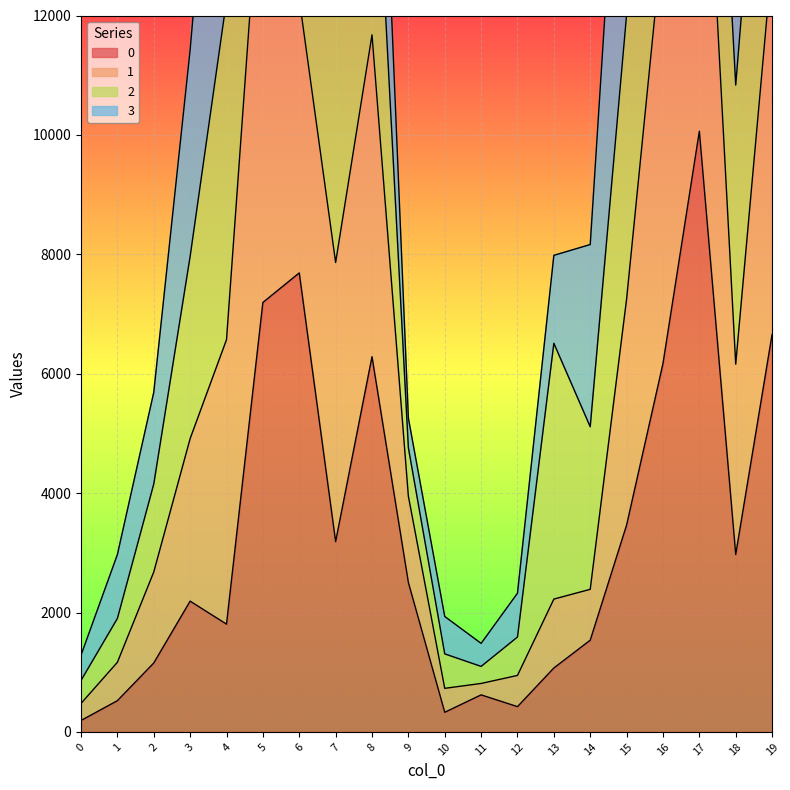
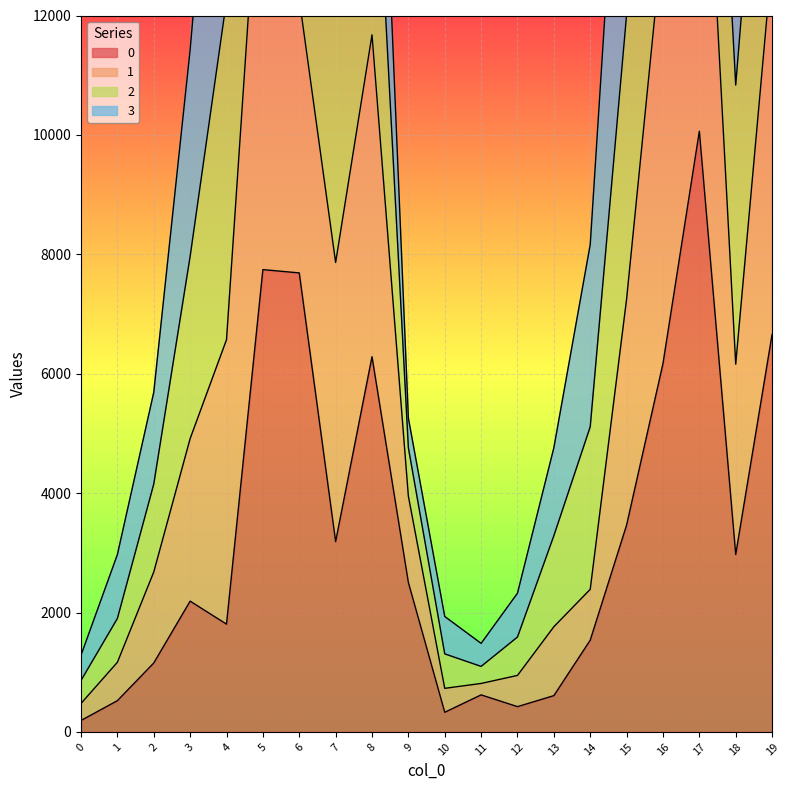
  {
    "0": {
      "0": 200,
      "1": 500,
      "2": 1200,
      "3": 2200,
      "4": 1800,
-     "5": 7200,
+     "5": 7700,
      "6": 7700,
      "7": 3200,
      "8": 6300,
      "9": 2500,
      "10": 300,
      "11": 600,
      "12": 400,
-     "13": 1100,
+     "13": 600,
      "14": 1500,
      "15": 3500,
      "16": 6200,
      "17": 10100,
      "18": 3000,
      "19": 6700
    },
    "1": {
      "0": 300,
      "1": 600,
      "2": 1500,
      "3": 2700,
      "4": 4800,
      "7": 4700,
      "8": 5400,
      "9": 1400,
      "10": 400,
      "11": 200,
      "12": 500,
      "13": 1200,
      "14": 900,
      "15": 3800,
      "18": 3200
    },
    "2": {
      "0": 400,
      "1": 700,
      "2": 1500,
      "3": 3100,
      "9": 800,
      "10": 600,
      "11": 300,
      "12": 600,
-     "13": 4300,
+     "13": 1500,
      "14": 2700,
      "15": 4800,
      "18": 4700
    },
    "3": {
      "0": 400,
      "1": 1100,
      "2": 1500,
      "3": 3500,
      "9": 500,
      "10": 600,
      "11": 400,
      "12": 700,
      "13": 1500,
      "14": 3100
    }
  }
